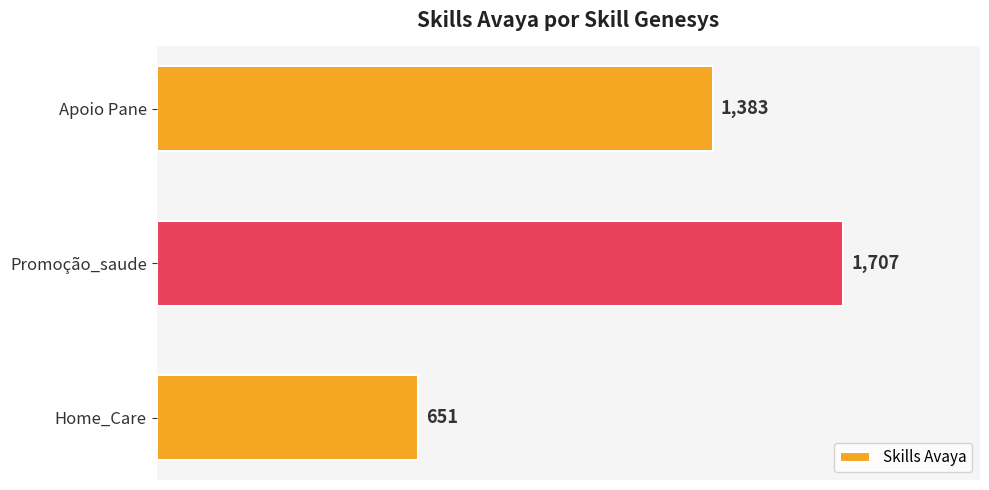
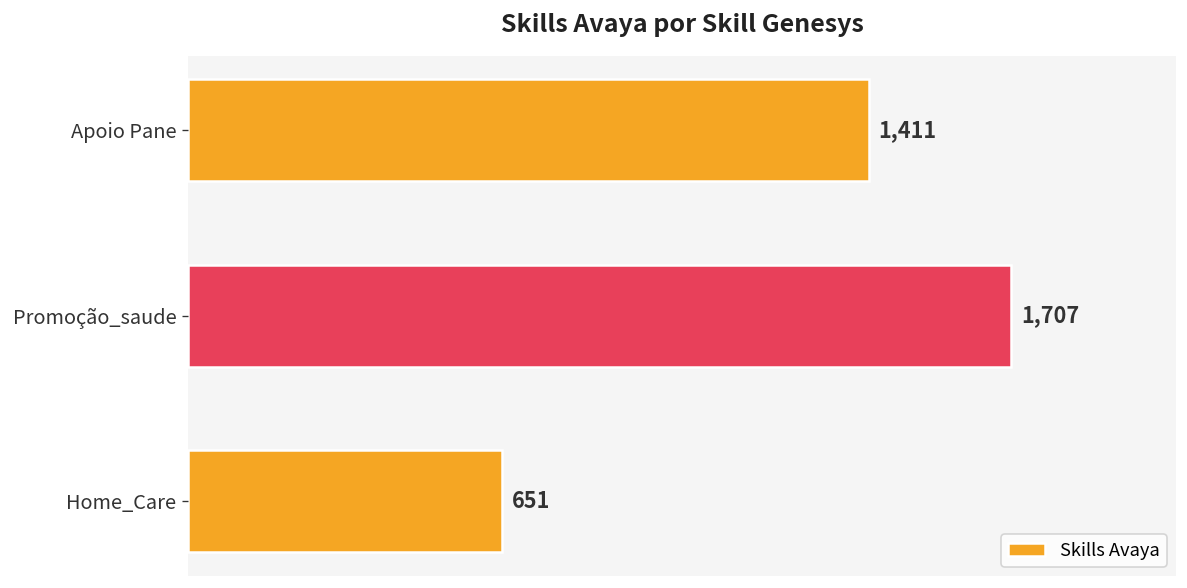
  {
-   "Apoio Pane": "1,383",
+   "Apoio Pane": "1,411",
    "Promoção_saude": "1,707",
    "Home_Care": "651"
  }
